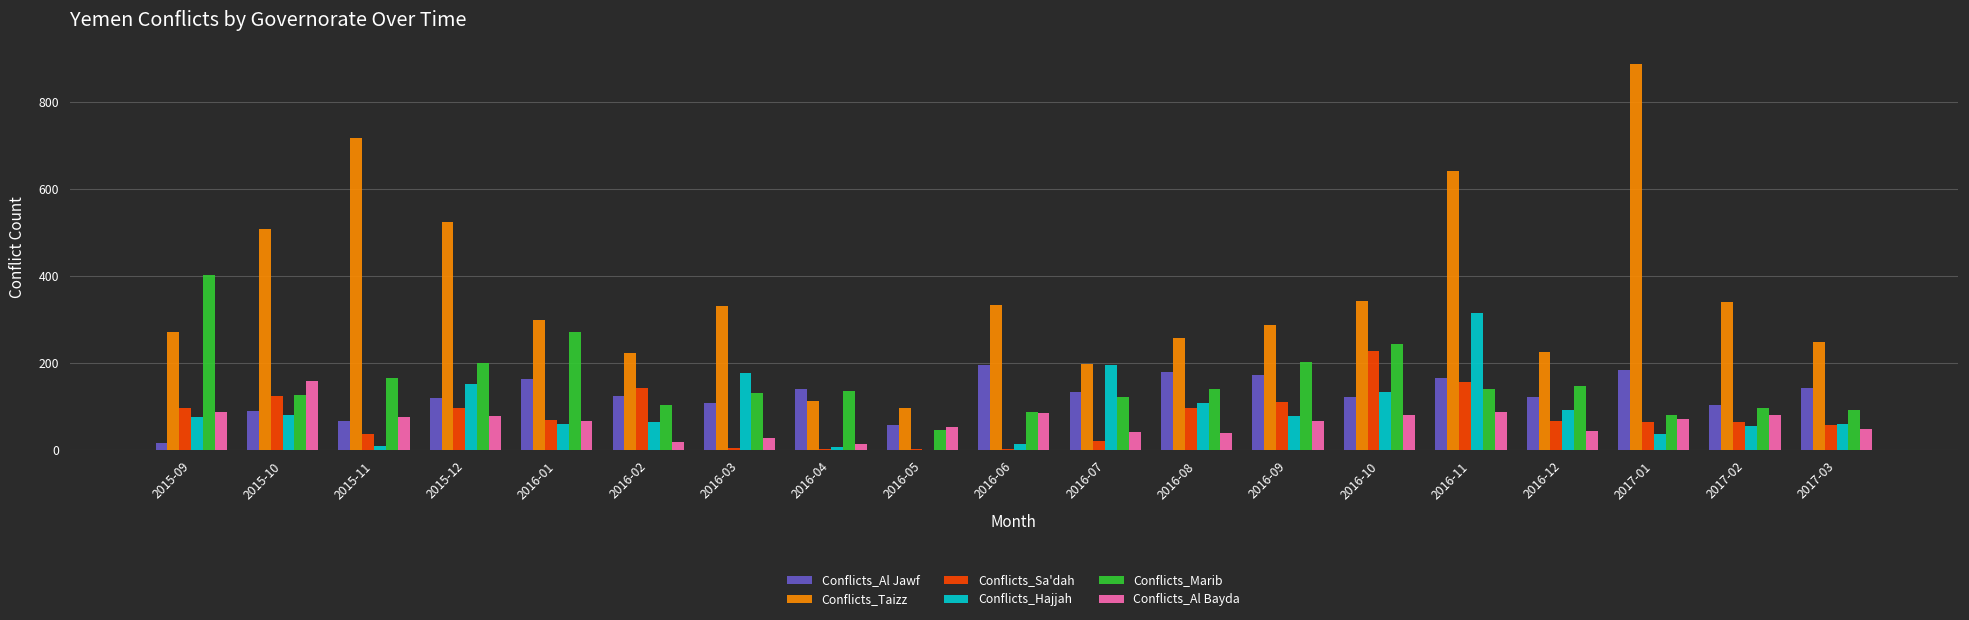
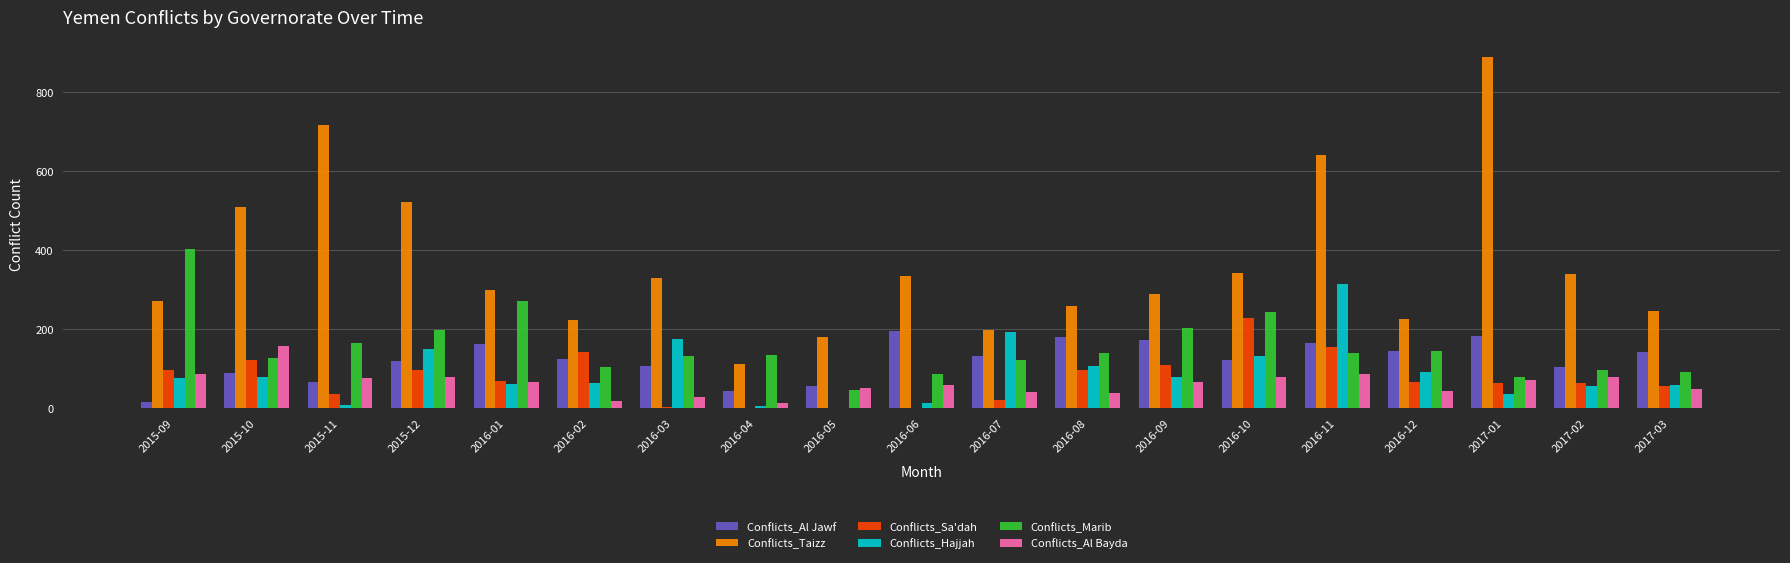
  {
    "Conflicts_Al Jawf": {
      "2015-09": 20,
      "2015-10": 90,
      "2015-11": 70,
      "2015-12": 120,
      "2016-01": 160,
      "2016-02": 120,
      "2016-03": 110,
-     "2016-04": 140,
+     "2016-04": 40,
      "2016-05": 60,
      "2016-06": 200,
      "2016-07": 130,
      "2016-08": 180,
      "2016-09": 170,
      "2016-10": 120,
      "2016-11": 170,
-     "2016-12": 120,
+     "2016-12": 150,
      "2017-01": 180,
      "2017-02": 100,
      "2017-03": 140
    },
    "Conflicts_Taizz": {
      "2015-09": 270,
      "2015-10": 510,
      "2015-11": 720,
      "2015-12": 520,
      "2016-01": 300,
      "2016-02": 220,
      "2016-03": 330,
      "2016-04": 110,
-     "2016-05": 100,
+     "2016-05": 180,
      "2016-06": 330,
      "2016-07": 200,
      "2016-08": 260,
      "2016-09": 290,
      "2016-10": 340,
      "2016-11": 640,
      "2016-12": 230,
      "2017-01": 890,
      "2017-02": 340,
      "2017-03": 250
    },
    "Conflicts_Sa'dah": {
      "2015-09": 100,
      "2015-10": 120,
      "2015-11": 40,
      "2015-12": 100,
      "2016-01": 70,
      "2016-02": 140,
      "2016-07": 20,
      "2016-08": 100,
      "2016-09": 110,
      "2016-10": 230,
      "2016-11": 160,
      "2016-12": 70,
      "2017-01": 60,
      "2017-02": 60,
      "2017-03": 60
    },
    "Conflicts_Hajjah": {
      "2015-09": 80,
      "2015-10": 80,
      "2015-11": 10,
      "2015-12": 150,
      "2016-01": 60,
      "2016-02": 60,
      "2016-03": 180,
      "2016-05": 0,
      "2016-06": 10,
      "2016-07": 190,
      "2016-08": 110,
      "2016-09": 80,
      "2016-10": 130,
      "2016-11": 310,
      "2016-12": 90,
      "2017-01": 40,
      "2017-02": 60,
      "2017-03": 60
    },
    "Conflicts_Marib": {
      "2015-09": 400,
      "2015-10": 130,
      "2015-11": 170,
      "2015-12": 200,
      "2016-01": 270,
      "2016-02": 100,
      "2016-03": 130,
      "2016-04": 130,
      "2016-05": 50,
      "2016-06": 90,
      "2016-07": 120,
      "2016-08": 140,
      "2016-09": 200,
      "2016-10": 240,
      "2016-11": 140,
      "2016-12": 150,
      "2017-01": 80,
      "2017-02": 100,
      "2017-03": 90
    },
    "Conflicts_Al Bayda": {
      "2015-09": 90,
      "2015-10": 160,
      "2015-11": 80,
      "2015-12": 80,
      "2016-01": 70,
      "2016-02": 20,
      "2016-03": 30,
      "2016-04": 10,
      "2016-05": 50,
-     "2016-06": 90,
+     "2016-06": 60,
      "2016-07": 40,
      "2016-08": 40,
      "2016-09": 70,
      "2016-10": 80,
      "2016-11": 90,
      "2016-12": 40,
      "2017-01": 70,
      "2017-02": 80,
      "2017-03": 50
    }
  }
